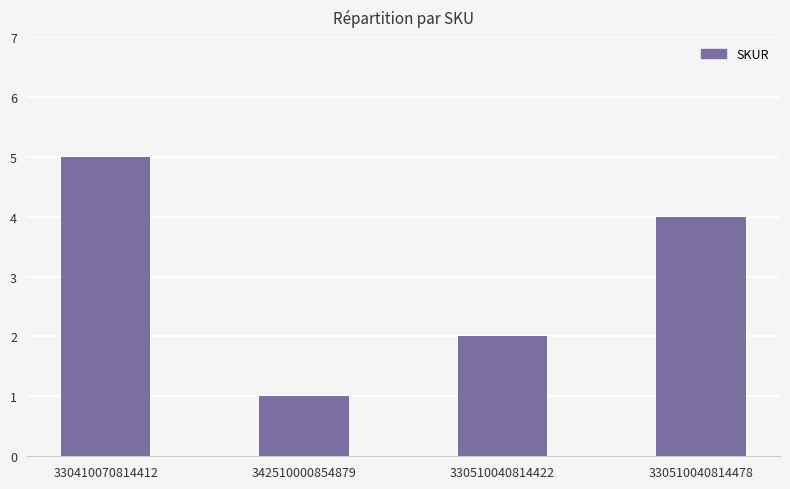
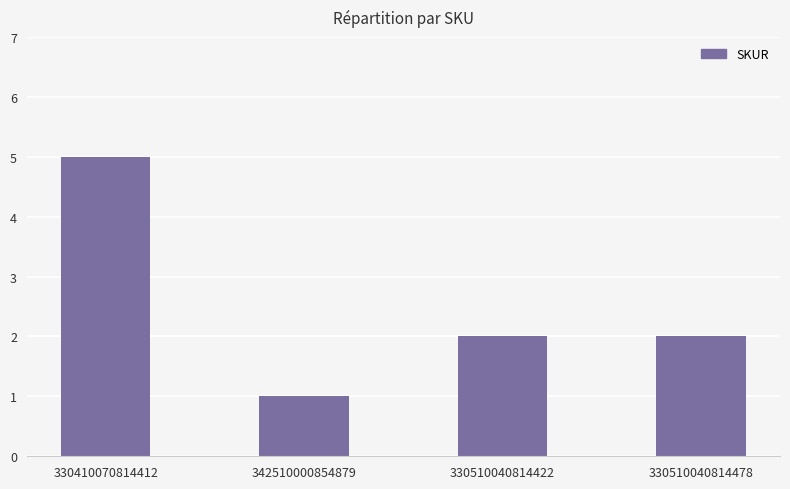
  {
    "330410070814412": 5,
    "342510000854879": 1,
    "330510040814422": 2,
-   "330510040814478": 4
+   "330510040814478": 2
  }
